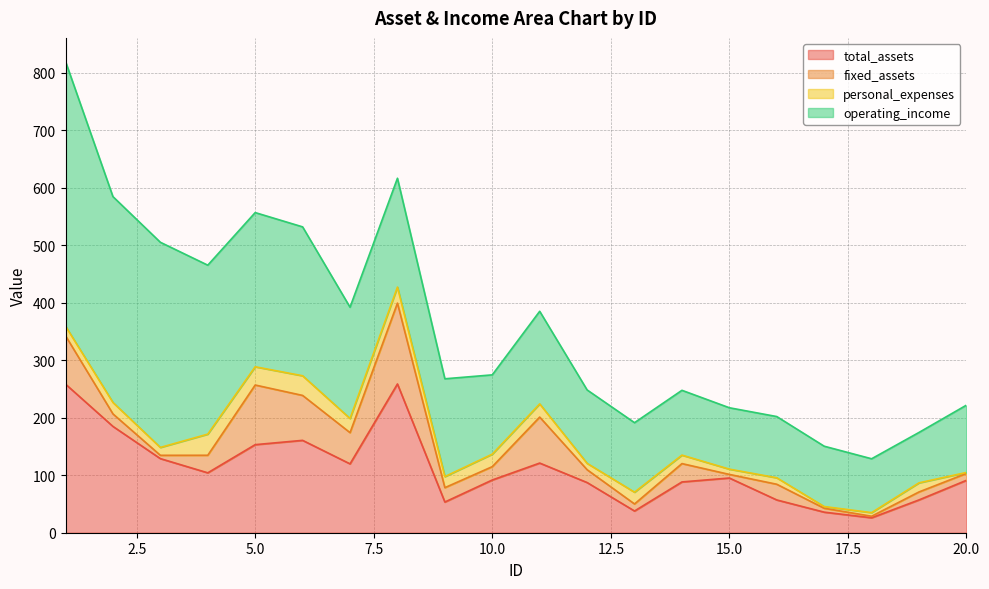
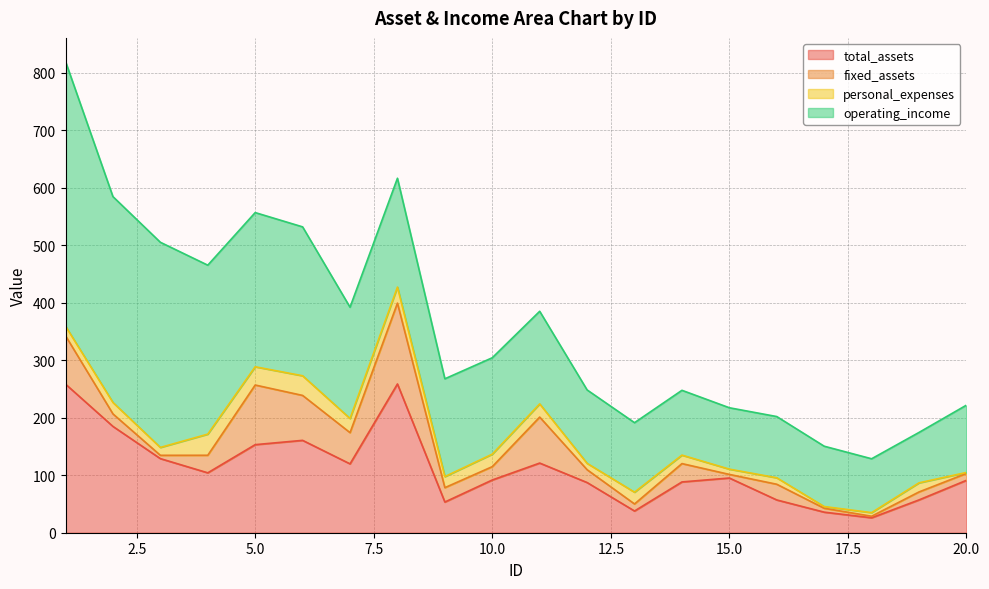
  {
    "operating_income": {
      "5.0": 270,
-     "10.0": 140,
+     "10.0": 170,
      "15.0": 110,
      "20.0": 120
    }
  }
